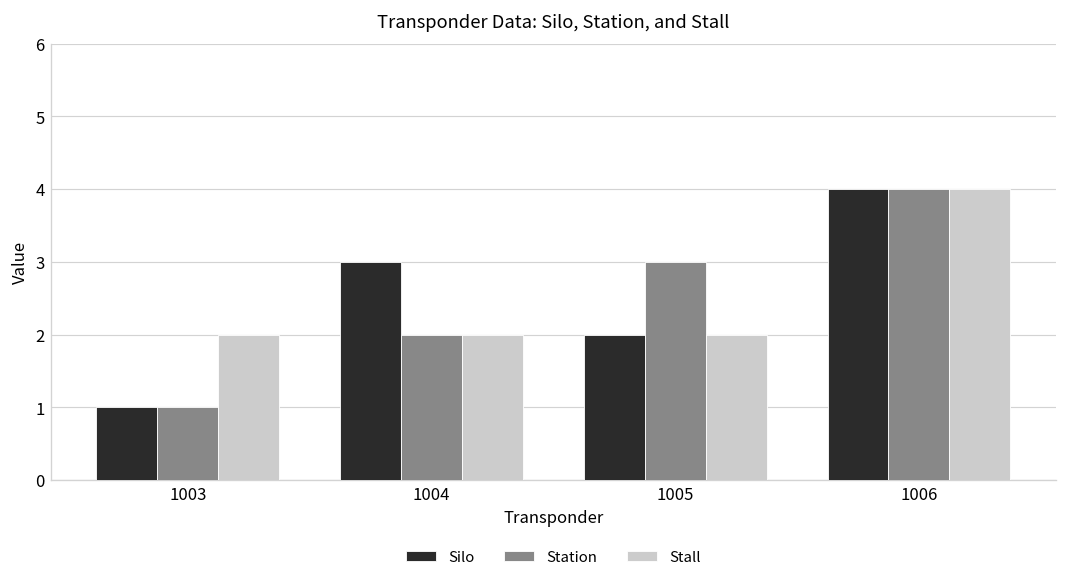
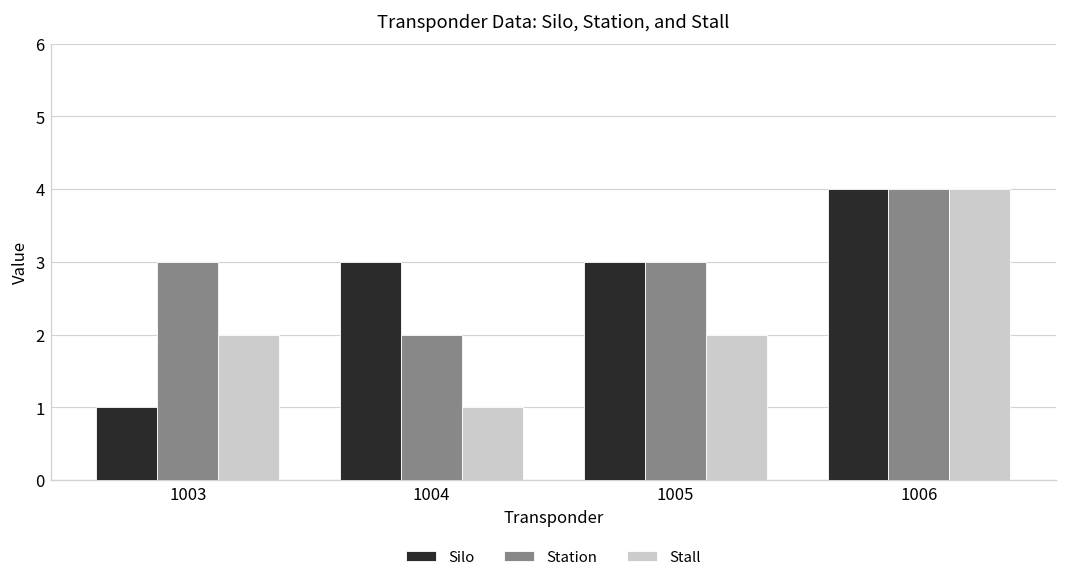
  {
    "Silo": {
      "1003": 1,
      "1004": 3,
-     "1005": 2,
+     "1005": 3,
      "1006": 4
    },
    "Station": {
-     "1003": 1,
+     "1003": 3,
      "1004": 2,
      "1005": 3,
      "1006": 4
    },
    "Stall": {
      "1003": 2,
-     "1004": 2,
+     "1004": 1,
      "1005": 2,
      "1006": 4
    }
  }
